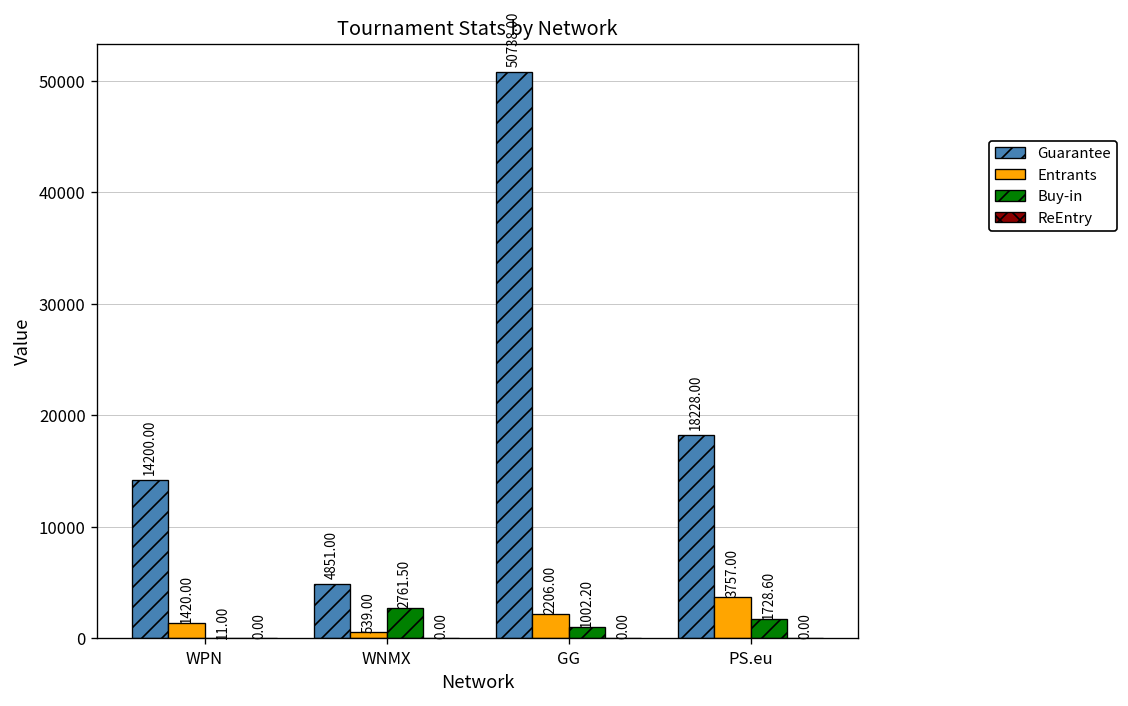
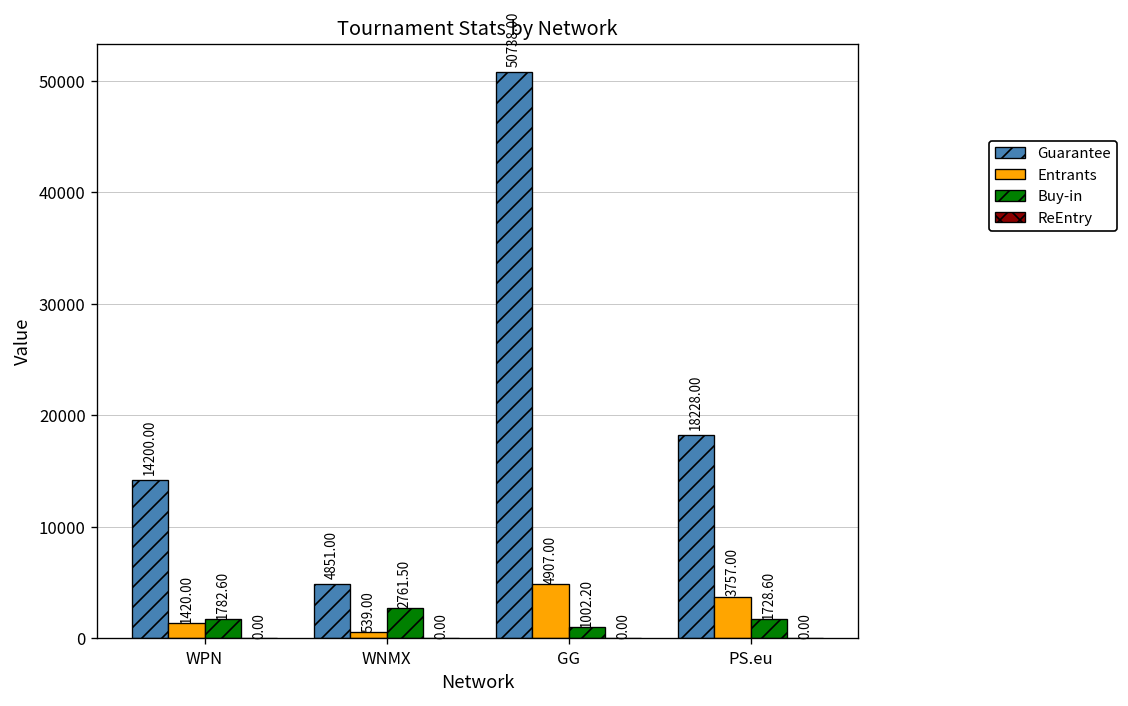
  {
    "Guarantee": {
      "WPN": 14200.00,
      "WNMX": 4851.00,
      "GG": 50738.00,
      "PS.eu": 18228.00
    },
    "Entrants": {
      "WPN": 1420.00,
      "WNMX": 539.00,
-     "GG": 2206.00,
+     "GG": 4907.00,
      "PS.eu": 3757.00
    },
    "Buy-in": {
-     "WPN": 11.00,
+     "WPN": 1782.60,
      "WNMX": 2761.50,
      "GG": 1002.20,
      "PS.eu": 1728.60
    },
    "ReEntry": {
      "WPN": 0.00,
      "WNMX": 0.00,
      "GG": 0.00,
      "PS.eu": 0.00
    }
  }
